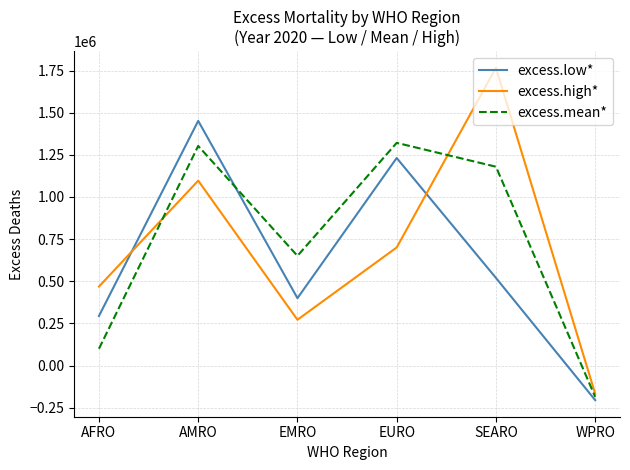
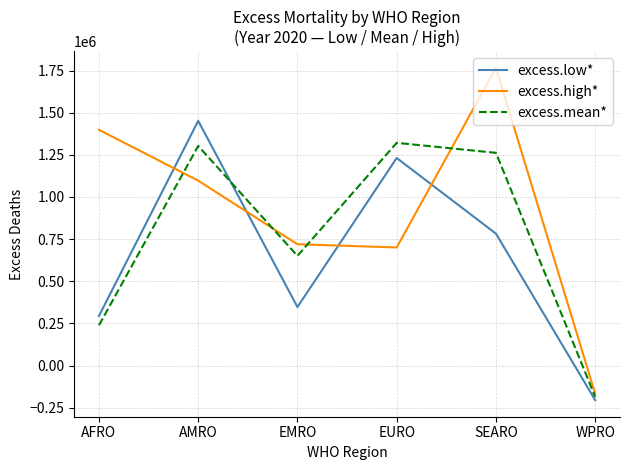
  {
    "excess.low*": {
      "AFRO": 290000,
      "AMRO": 1450000,
-     "EMRO": 400000,
+     "EMRO": 350000,
      "EURO": 1230000,
-     "SEARO": 520000,
+     "SEARO": 780000,
      "WPRO": -210000
    },
    "excess.high*": {
-     "AFRO": 470000,
+     "AFRO": 1400000,
      "AMRO": 1100000,
-     "EMRO": 270000,
+     "EMRO": 720000,
      "EURO": 700000,
      "WPRO": -170000
    },
    "excess.mean*": {
-     "AFRO": 100000,
+     "AFRO": 240000,
      "AMRO": 1300000,
      "EMRO": 650000,
      "EURO": 1320000,
-     "SEARO": 1180000,
+     "SEARO": 1260000,
      "WPRO": -190000
    }
  }
